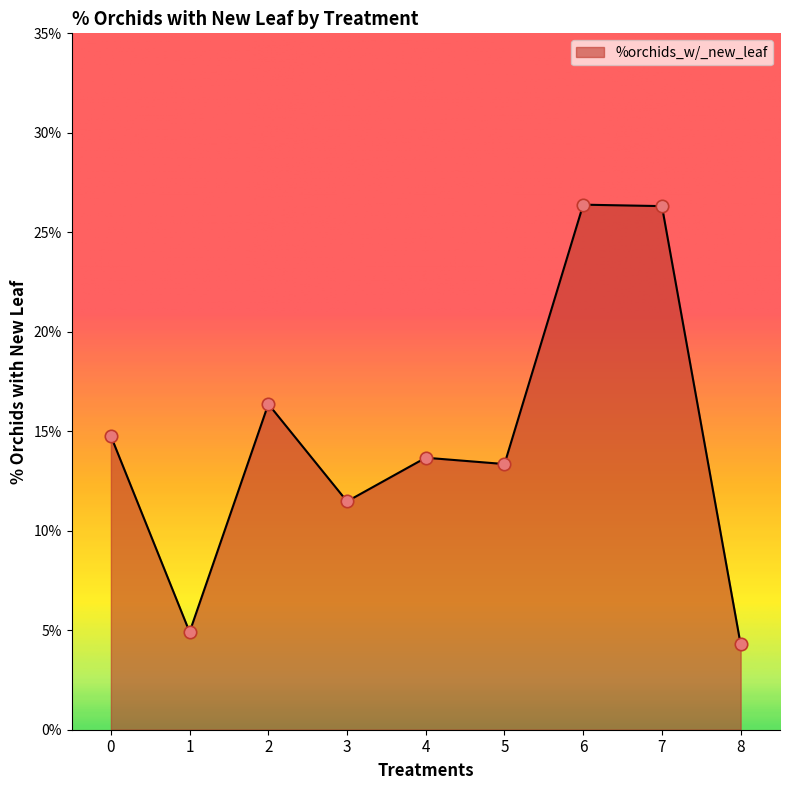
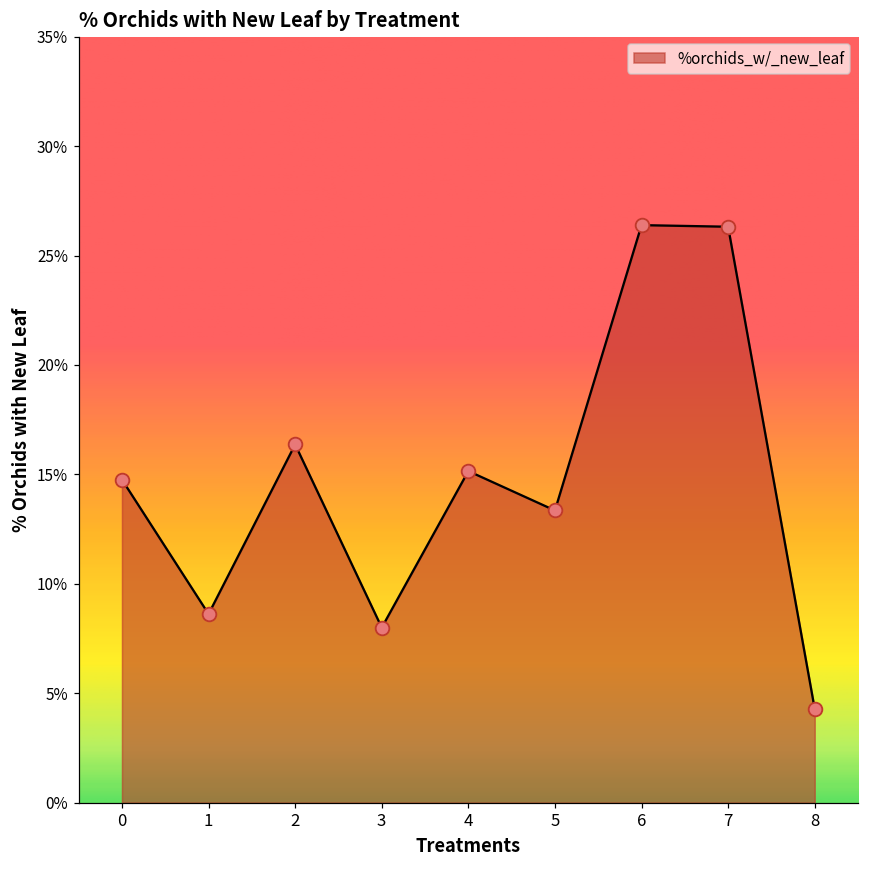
  {
    "0": "14.8%",
-   "1": "4.9%",
+   "1": "8.6%",
    "2": "16.4%",
-   "3": "11.5%",
-   "4": "13.7%",
+   "3": "8.0%",
+   "4": "15.2%",
    "5": "13.4%",
    "6": "26.4%",
    "7": "26.3%",
    "8": "4.3%"
  }
